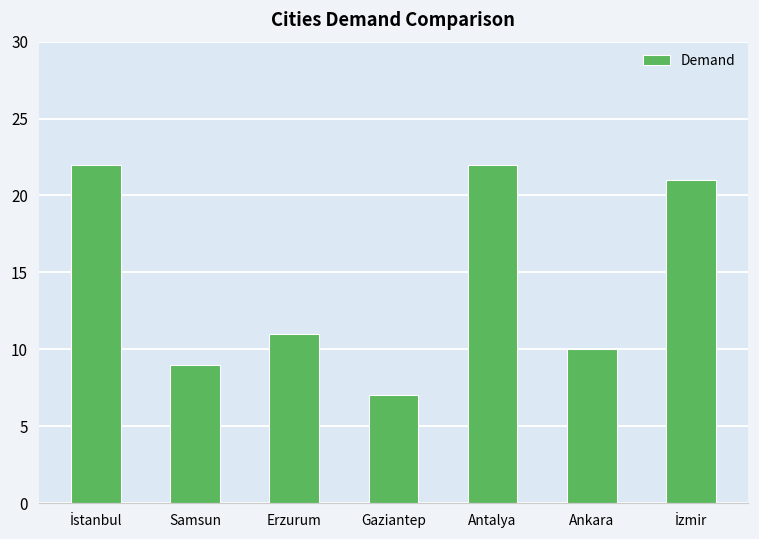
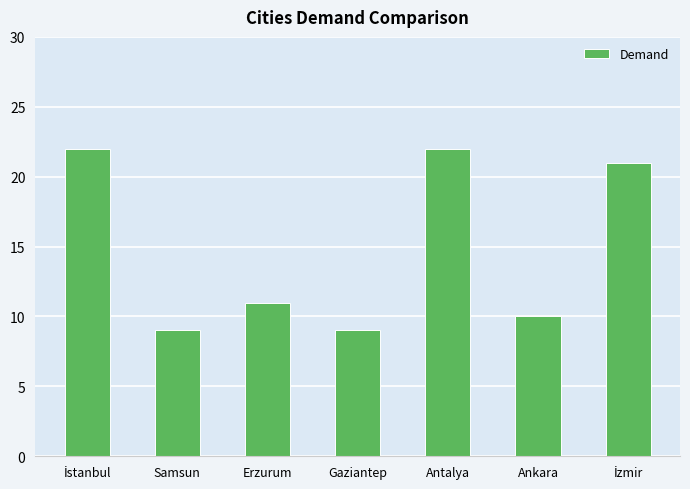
  {
    "İstanbul": 22,
    "Samsun": 9,
    "Erzurum": 11,
-   "Gaziantep": 7,
+   "Gaziantep": 9,
    "Antalya": 22,
    "Ankara": 10,
    "İzmir": 21
  }
